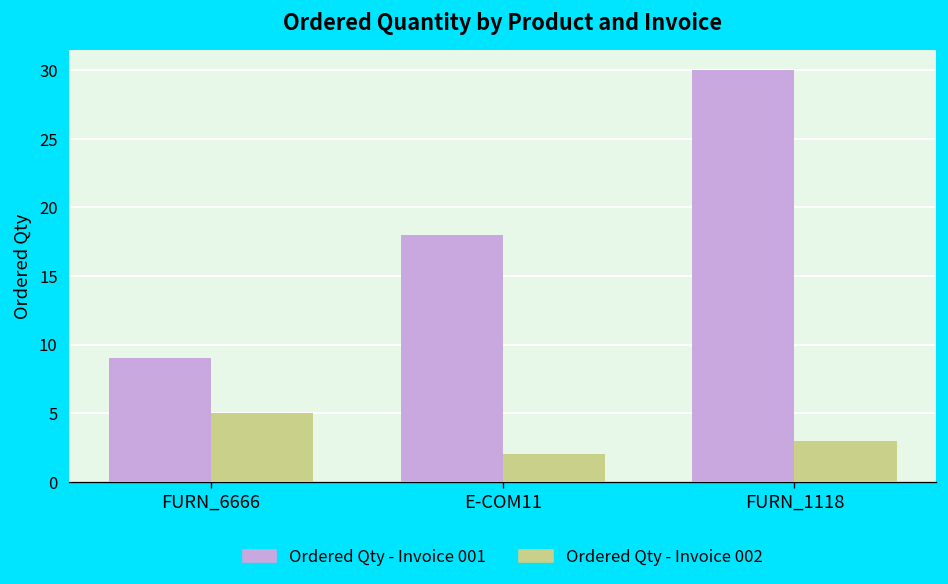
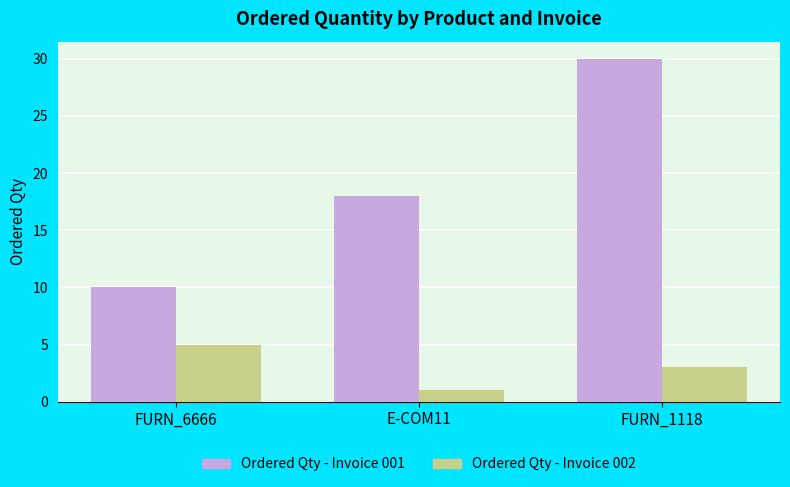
  {
    "Ordered Qty - Invoice 001": {
-     "FURN_6666": 9,
+     "FURN_6666": 10,
      "E-COM11": 18,
      "FURN_1118": 30
    },
    "Ordered Qty - Invoice 002": {
      "FURN_6666": 5,
-     "E-COM11": 2,
+     "E-COM11": 1,
      "FURN_1118": 3
    }
  }
